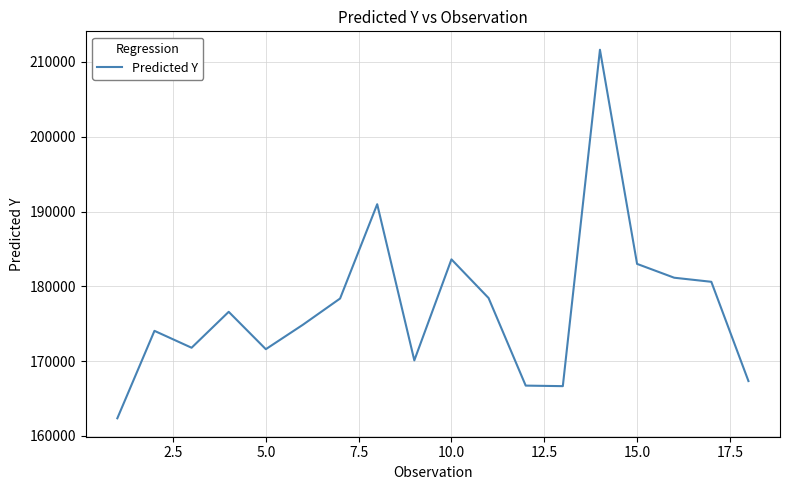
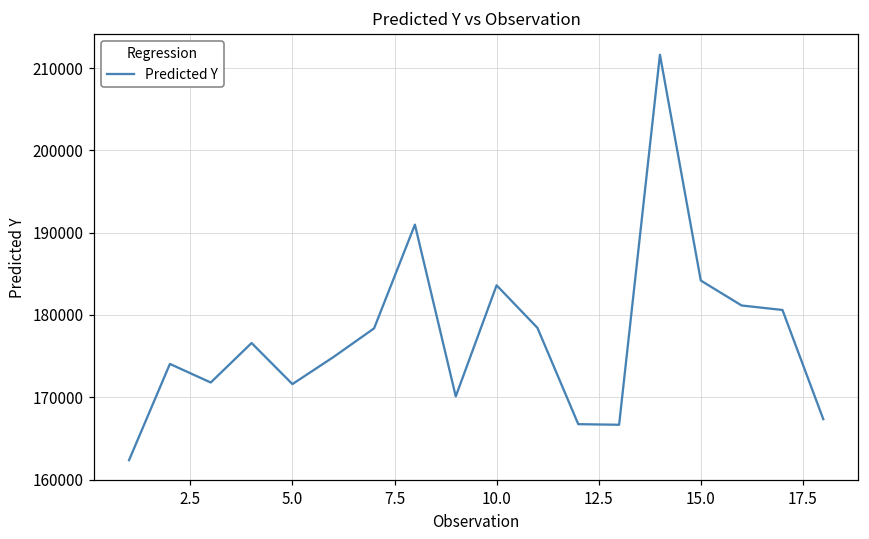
  {
    "5.0": 172000,
    "10.0": 184000,
-   "15.0": 183000
+   "15.0": 184000
  }
